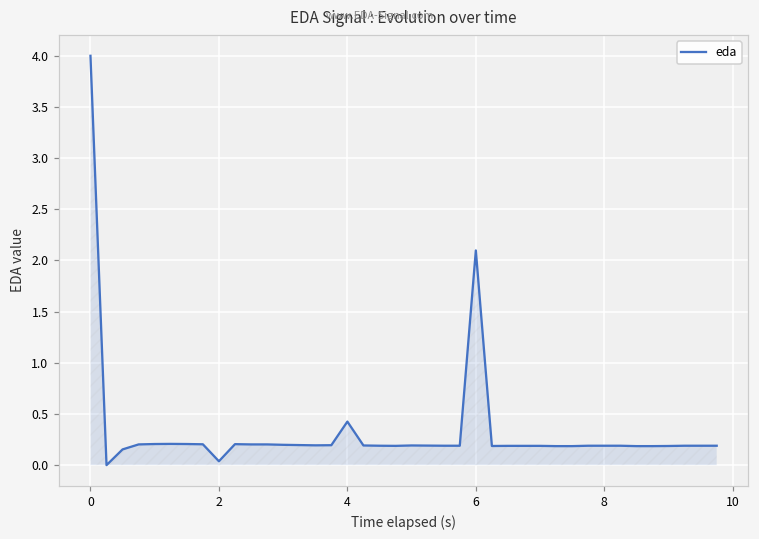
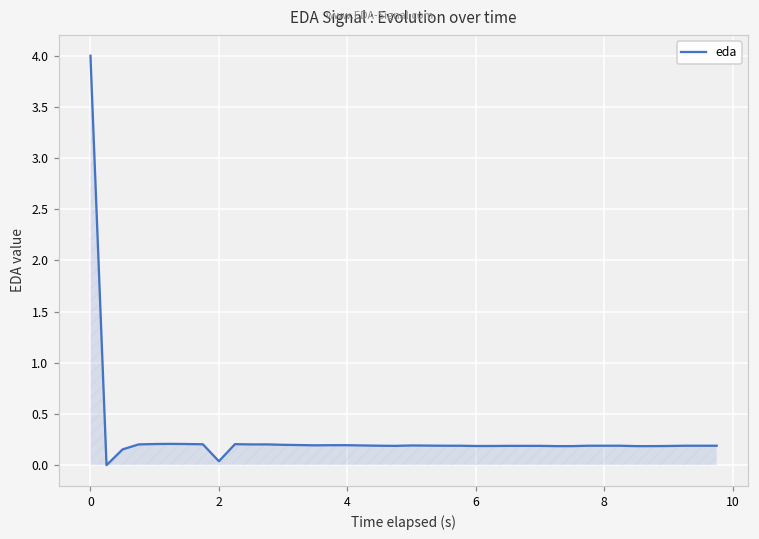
  {
    "0": 4.0,
    "2": 0.0,
-   "4": 0.4,
-   "6": 2.1,
+   "4": 0.2,
+   "6": 0.2,
    "8": 0.2
  }
